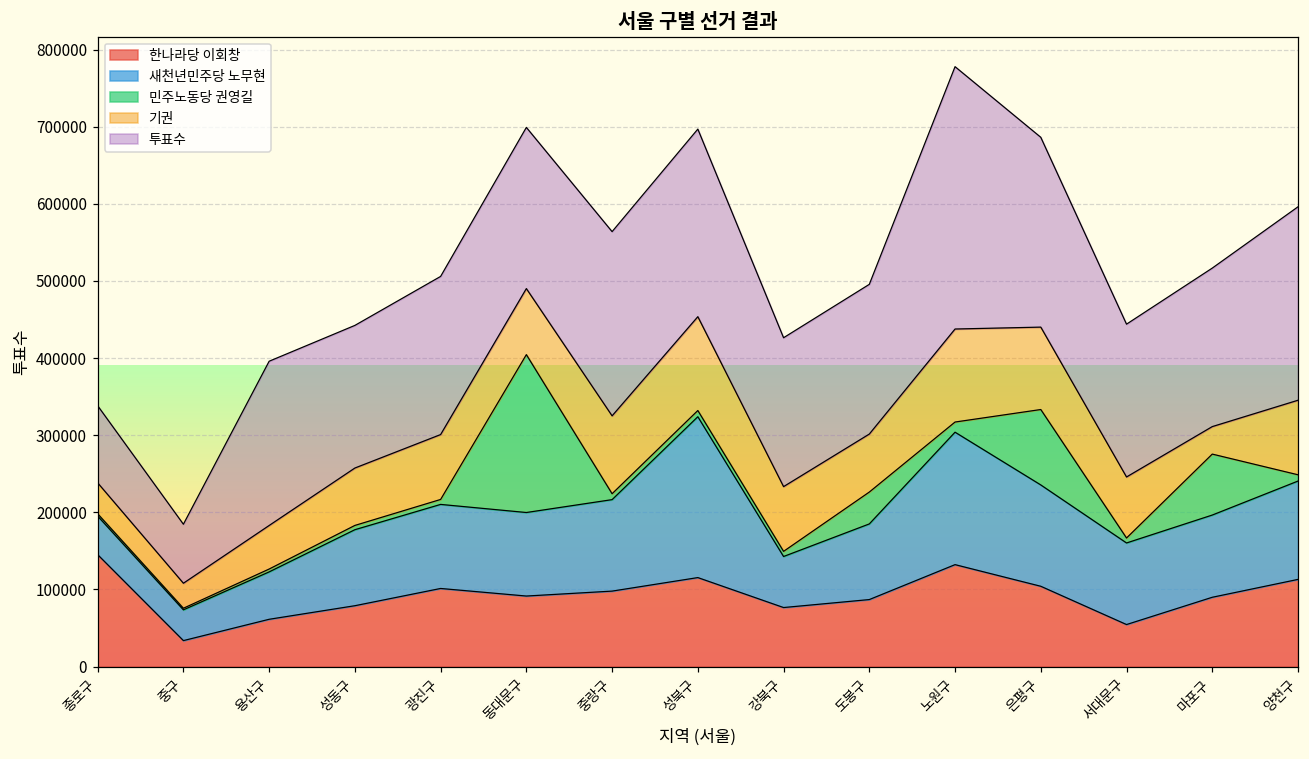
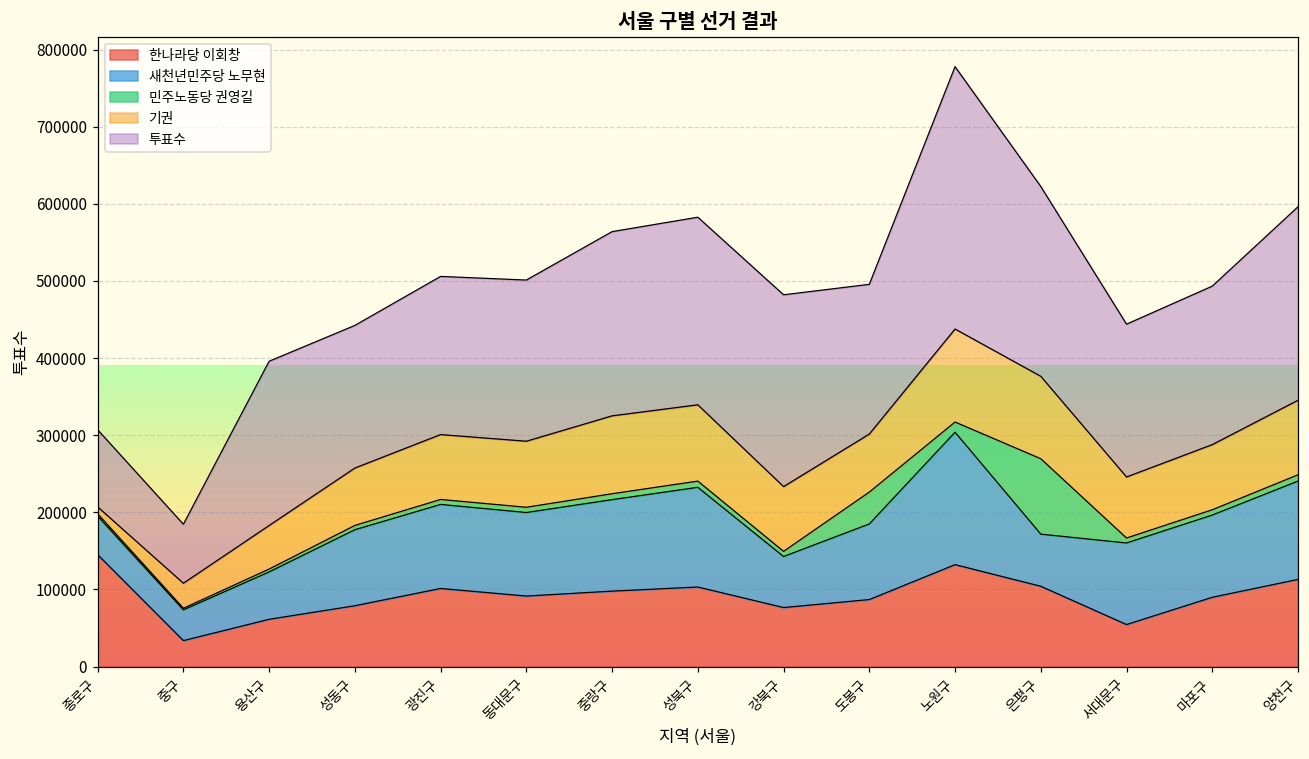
  {
    "한나라당 이회창": {
      "종로구": 150000,
      "중구": 30000,
      "용산구": 60000,
      "성동구": 80000,
      "광진구": 100000,
      "동대문구": 90000,
      "중랑구": 100000,
-     "성북구": 120000,
+     "성북구": 100000,
      "강북구": 80000,
      "도봉구": 90000,
      "노원구": 130000,
      "은평구": 100000,
      "서대문구": 50000,
      "마포구": 90000,
      "양천구": 110000
    },
    "새천년민주당 노무현": {
      "용산구": 60000,
      "성동구": 100000,
      "광진구": 110000,
      "동대문구": 110000,
      "중랑구": 120000,
-     "성북구": 210000,
+     "성북구": 130000,
      "강북구": 70000,
      "도봉구": 100000,
      "노원구": 170000,
-     "은평구": 130000,
+     "은평구": 70000,
      "서대문구": 110000,
      "마포구": 110000,
      "양천구": 130000
    },
    "민주노동당 권영길": {
      "용산구": 0,
      "성동구": 10000,
      "광진구": 10000,
-     "동대문구": 200000,
+     "동대문구": 10000,
      "중랑구": 10000,
      "성북구": 10000,
      "강북구": 10000,
      "도봉구": 40000,
      "노원구": 10000,
      "은평구": 100000,
      "서대문구": 10000,
-     "마포구": 80000,
+     "마포구": 10000,
      "양천구": 10000
    },
    "기권": {
-     "종로구": 40000,
+     "종로구": 10000,
      "중구": 30000,
      "용산구": 60000,
      "성동구": 70000,
      "광진구": 80000,
      "동대문구": 90000,
      "중랑구": 100000,
-     "성북구": 120000,
+     "성북구": 100000,
      "강북구": 80000,
      "도봉구": 80000,
      "노원구": 120000,
      "은평구": 110000,
      "서대문구": 80000,
-     "마포구": 40000,
+     "마포구": 80000,
      "양천구": 100000
    },
    "투표수": {
      "종로구": 100000,
      "중구": 80000,
      "용산구": 210000,
      "성동구": 180000,
      "광진구": 210000,
      "동대문구": 210000,
      "중랑구": 240000,
      "성북구": 240000,
-     "강북구": 190000,
+     "강북구": 250000,
      "도봉구": 190000,
      "노원구": 340000,
      "은평구": 250000,
      "서대문구": 200000,
      "마포구": 210000,
      "양천구": 250000
    }
  }
